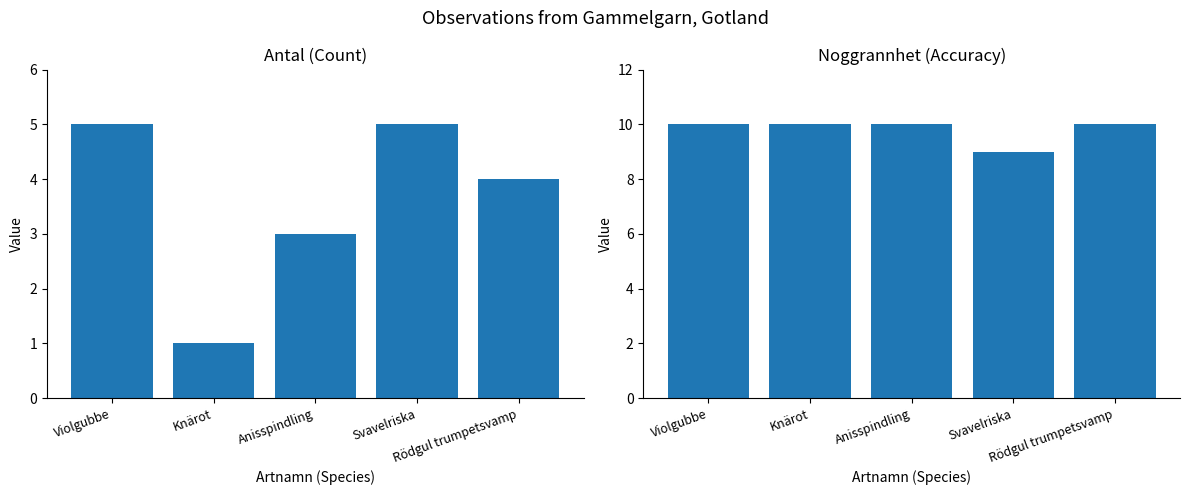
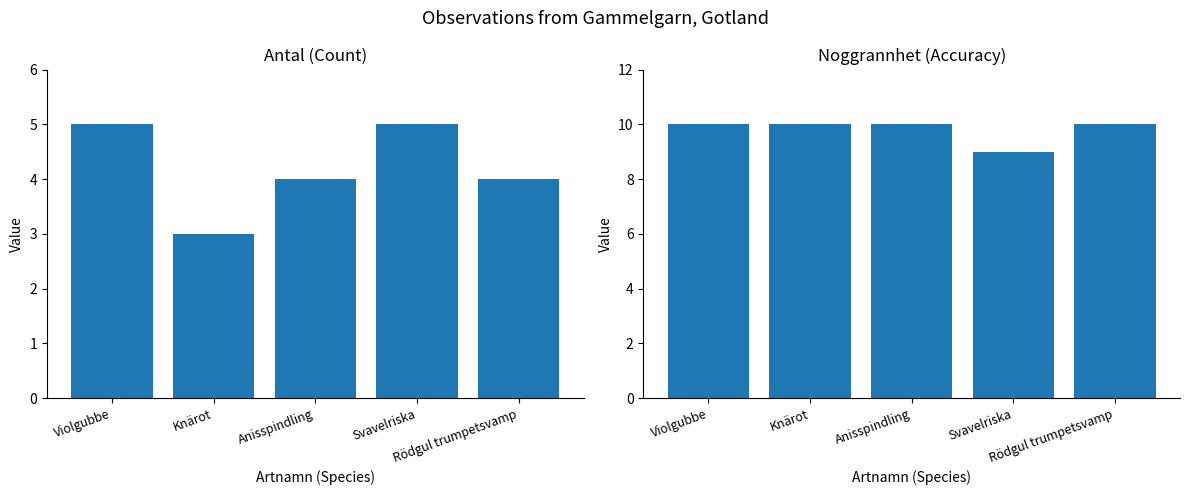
  {
    "Antal (Count)": {
      "Violgubbe": 5,
-     "Knärot": 1,
-     "Anisspindling": 3,
+     "Knärot": 3,
+     "Anisspindling": 4,
      "Svavelriska": 5,
      "Rödgul trumpetsvamp": 4
    },
    "Noggrannhet (Accuracy)": {
      "Violgubbe": 10.0,
      "Knärot": 10.0,
      "Anisspindling": 10.0,
      "Svavelriska": 9.0,
      "Rödgul trumpetsvamp": 10.0
    }
  }
